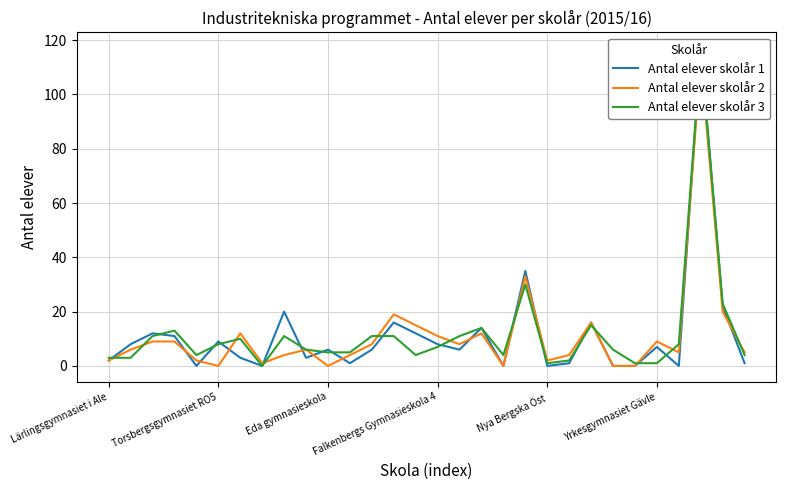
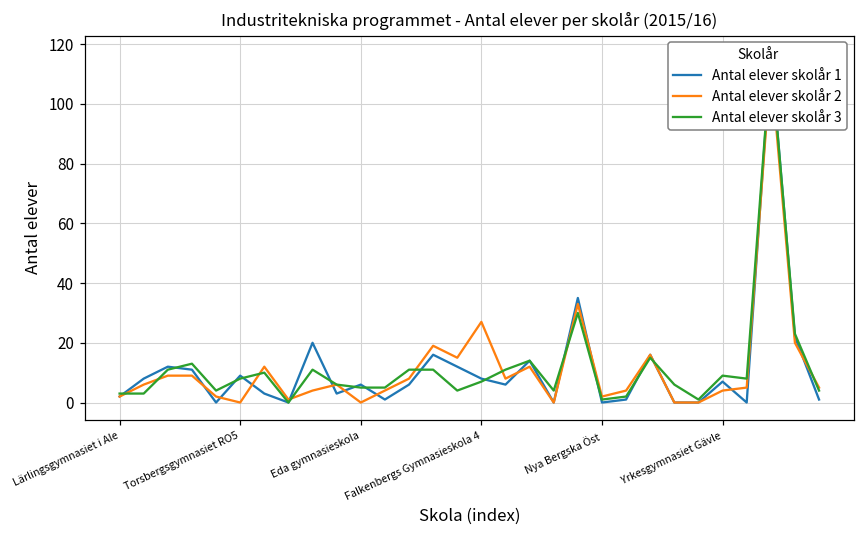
  {
    "Antal elever skolår 1": {
      "Torsbergsgymnasiet RO5": 9,
      "Eda gymnasieskola": 6,
      "Falkenbergs Gymnasieskola 4": 8,
      "Nya Bergska Öst": 0,
      "Yrkesgymnasiet Gävle": 7
    },
    "Antal elever skolår 2": {
      "Torsbergsgymnasiet RO5": 0,
      "Eda gymnasieskola": 0,
-     "Falkenbergs Gymnasieskola 4": 11,
+     "Falkenbergs Gymnasieskola 4": 27,
      "Nya Bergska Öst": 2,
-     "Yrkesgymnasiet Gävle": 9
+     "Yrkesgymnasiet Gävle": 4
    },
    "Antal elever skolår 3": {
      "Lärlingsgymnasiet i Ale": 3,
      "Torsbergsgymnasiet RO5": 8,
      "Eda gymnasieskola": 5,
      "Falkenbergs Gymnasieskola 4": 7,
      "Nya Bergska Öst": 1,
-     "Yrkesgymnasiet Gävle": 1
+     "Yrkesgymnasiet Gävle": 9
    }
  }
